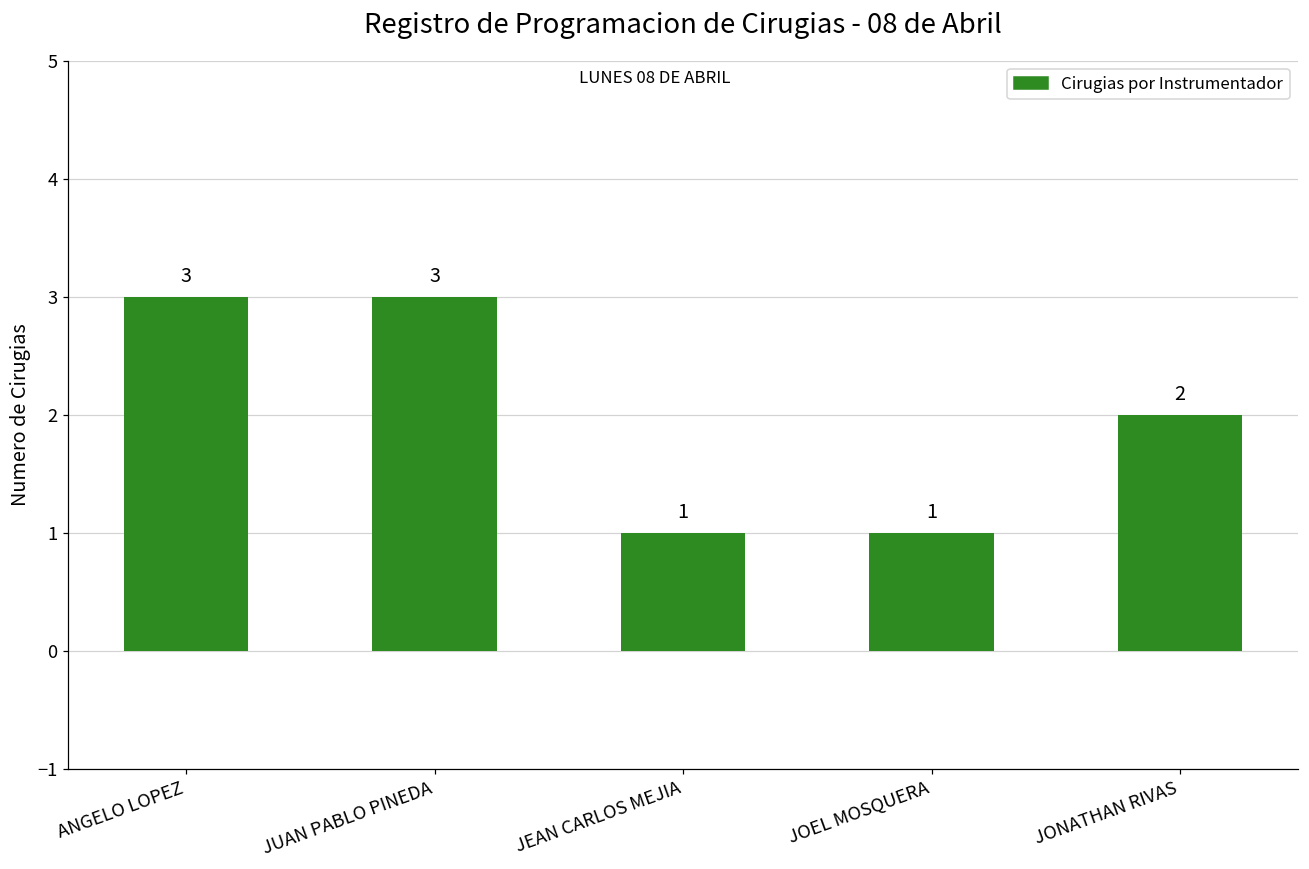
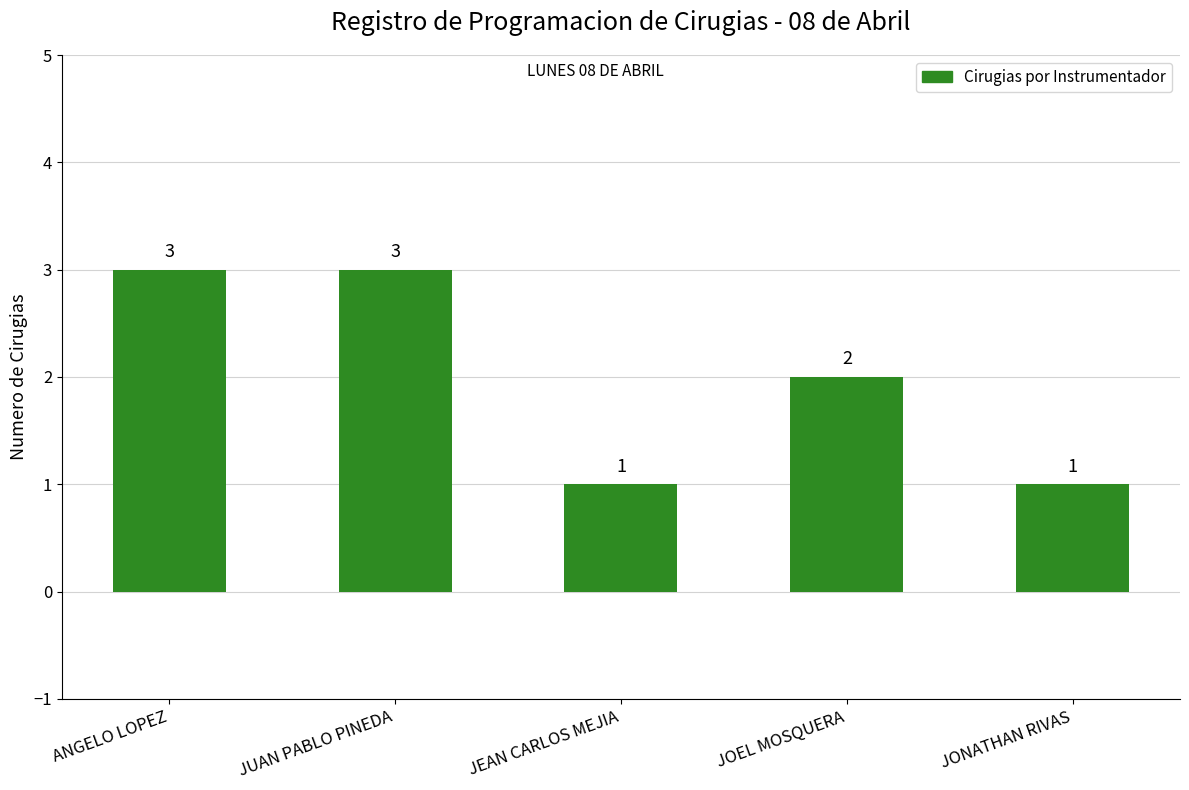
  {
    "ANGELO LOPEZ": 3,
    "JUAN PABLO PINEDA": 3,
    "JEAN CARLOS MEJIA": 1,
-   "JOEL MOSQUERA": 1,
-   "JONATHAN RIVAS": 2
+   "JOEL MOSQUERA": 2,
+   "JONATHAN RIVAS": 1
  }
